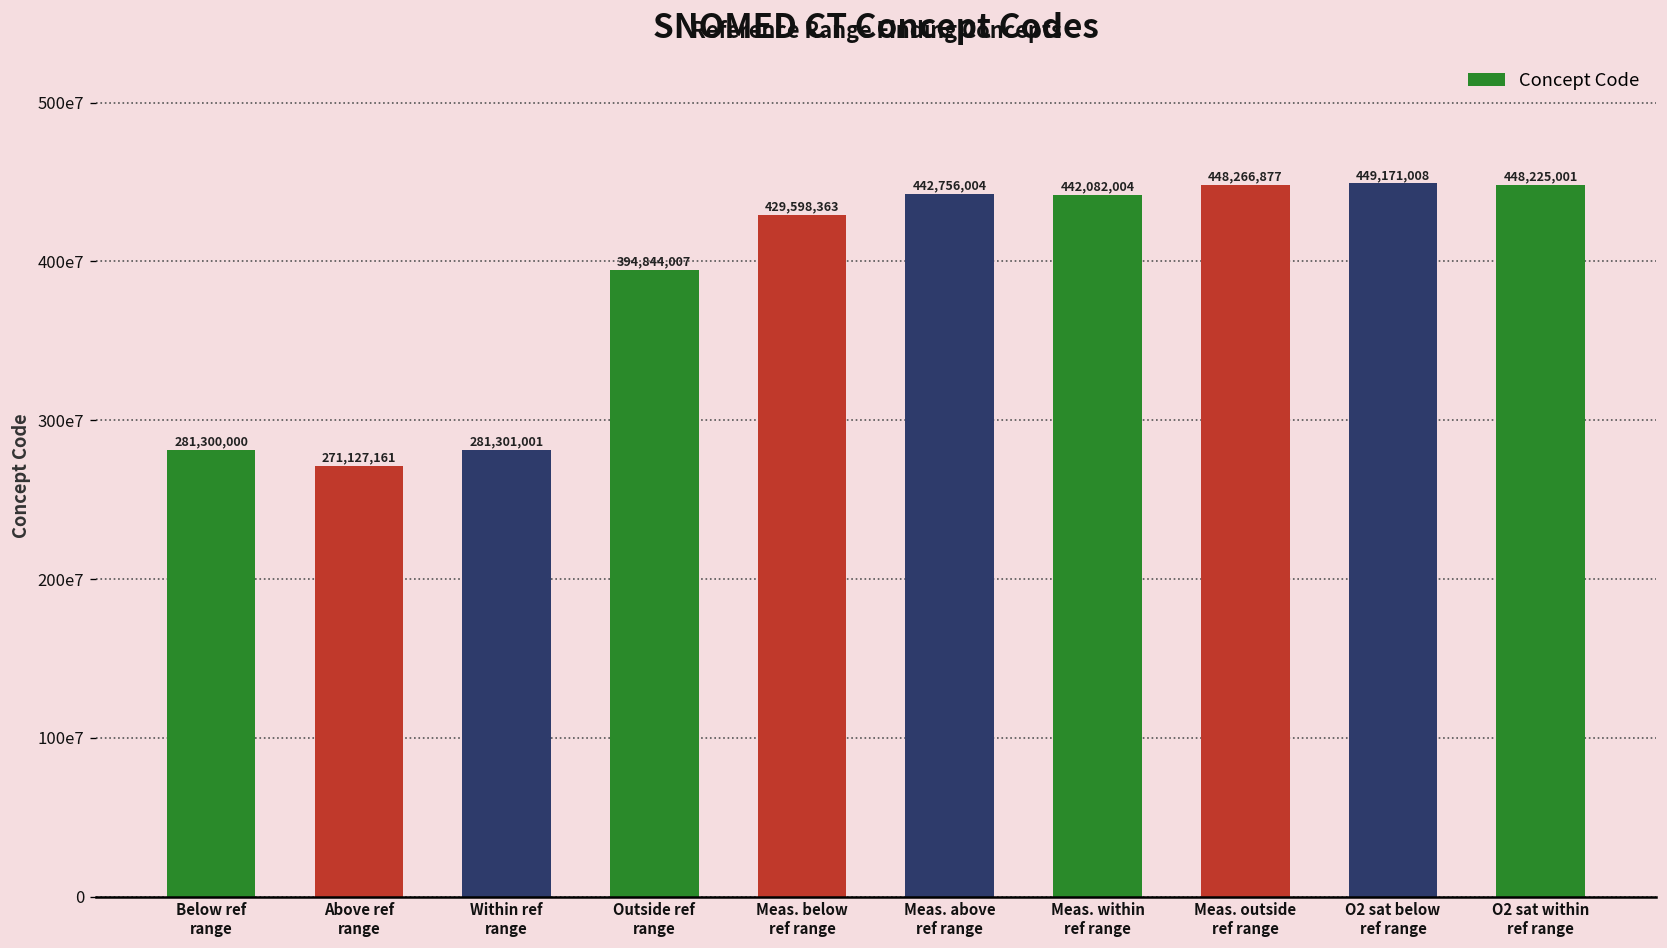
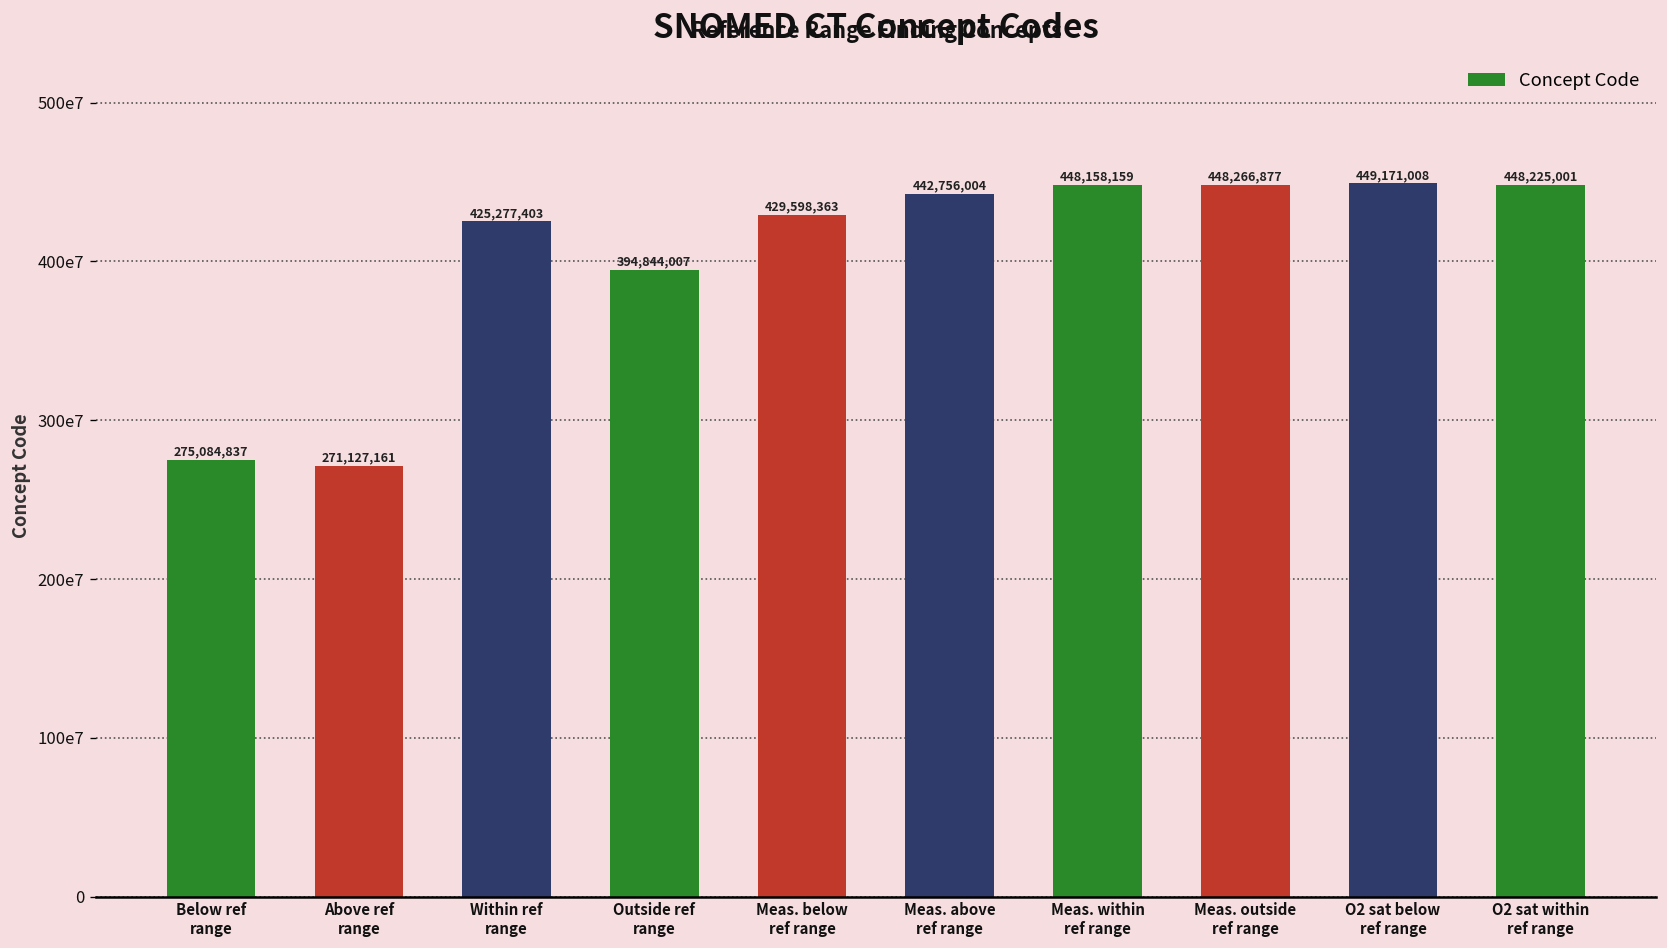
  {
-   "Below ref range": "281,300,000",
+   "Below ref range": "275,084,837",
    "Above ref range": "271,127,161",
-   "Within ref range": "281,301,001",
+   "Within ref range": "425,277,403",
    "Outside ref range": "394,844,007",
    "Meas. below ref range": "429,598,363",
    "Meas. above ref range": "442,756,004",
-   "Meas. within ref range": "442,082,004",
+   "Meas. within ref range": "448,158,159",
    "Meas. outside ref range": "448,266,877",
    "O2 sat below ref range": "449,171,008",
    "O2 sat within ref range": "448,225,001"
  }
